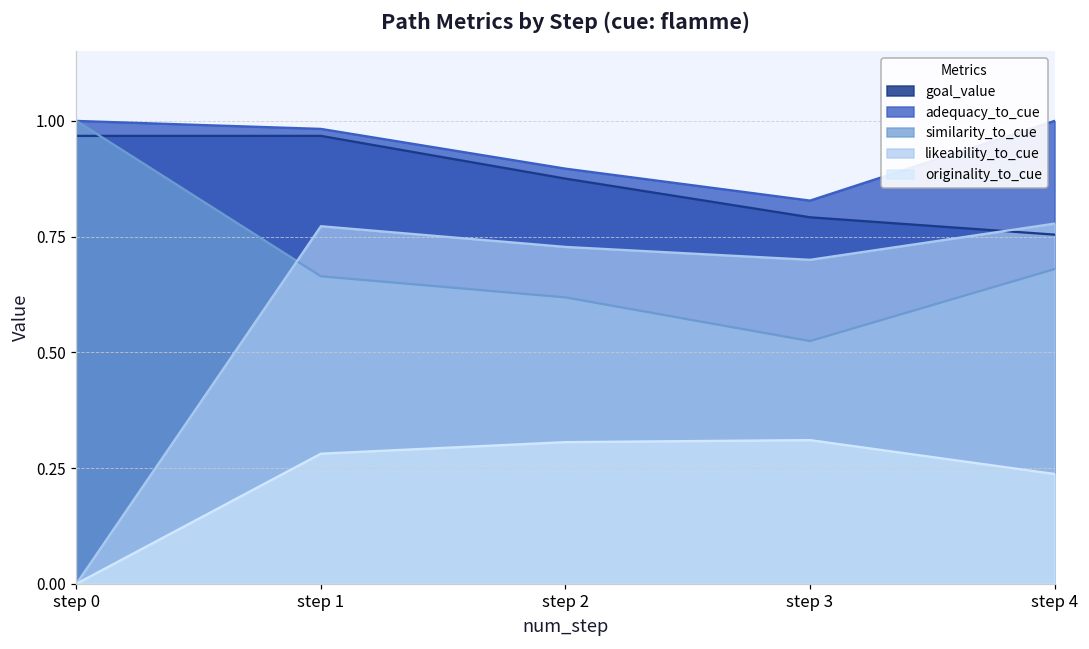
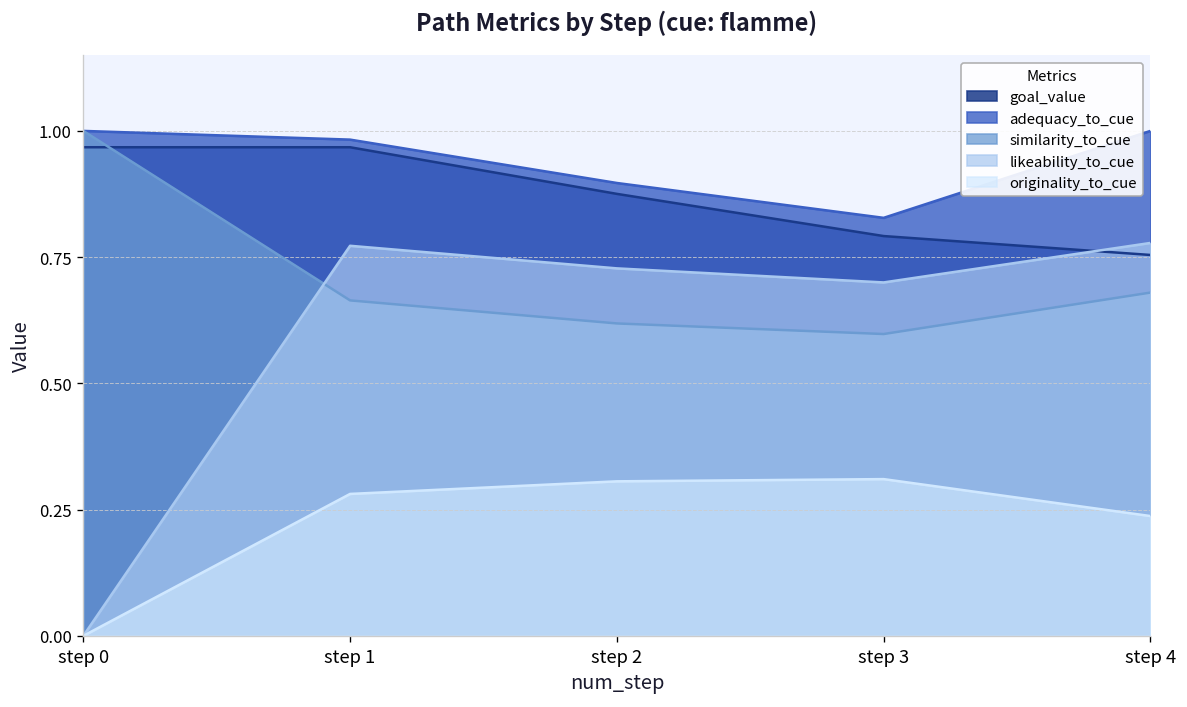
  {
    "goal_value": {
      "step 0": 0.97,
      "step 1": 0.97,
      "step 2": 0.88,
      "step 3": 0.79,
      "step 4": 0.75
    },
    "adequacy_to_cue": {
      "step 1": 0.98,
      "step 2": 0.90,
      "step 3": 0.83,
      "step 4": 1.00
    },
    "similarity_to_cue": {
      "step 1": 0.66,
      "step 2": 0.62,
-     "step 3": 0.52,
+     "step 3": 0.60,
      "step 4": 0.68
    }
  }
